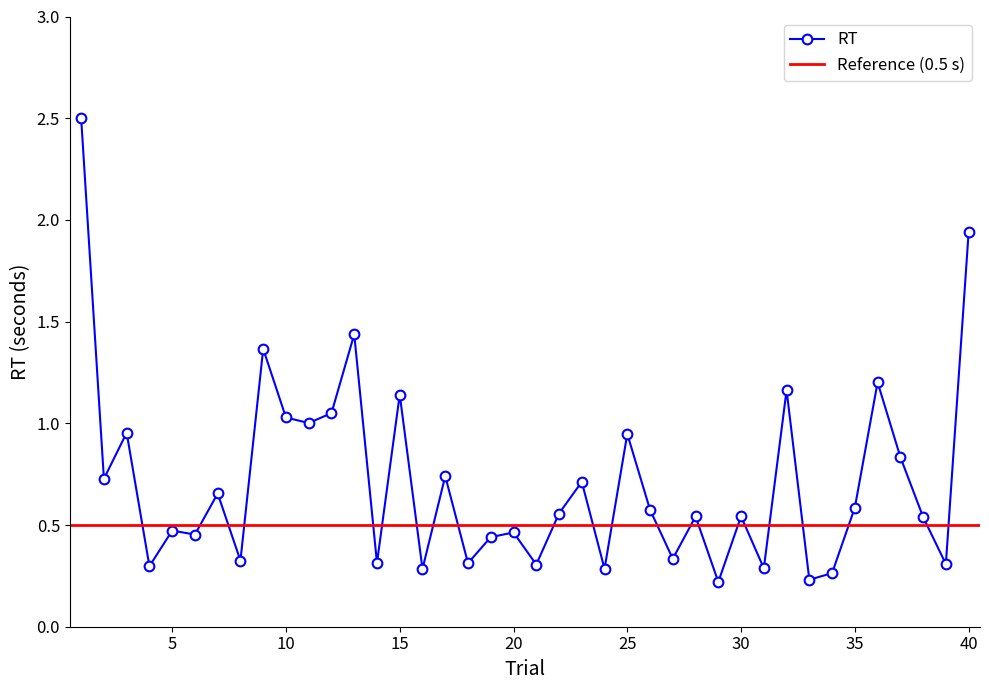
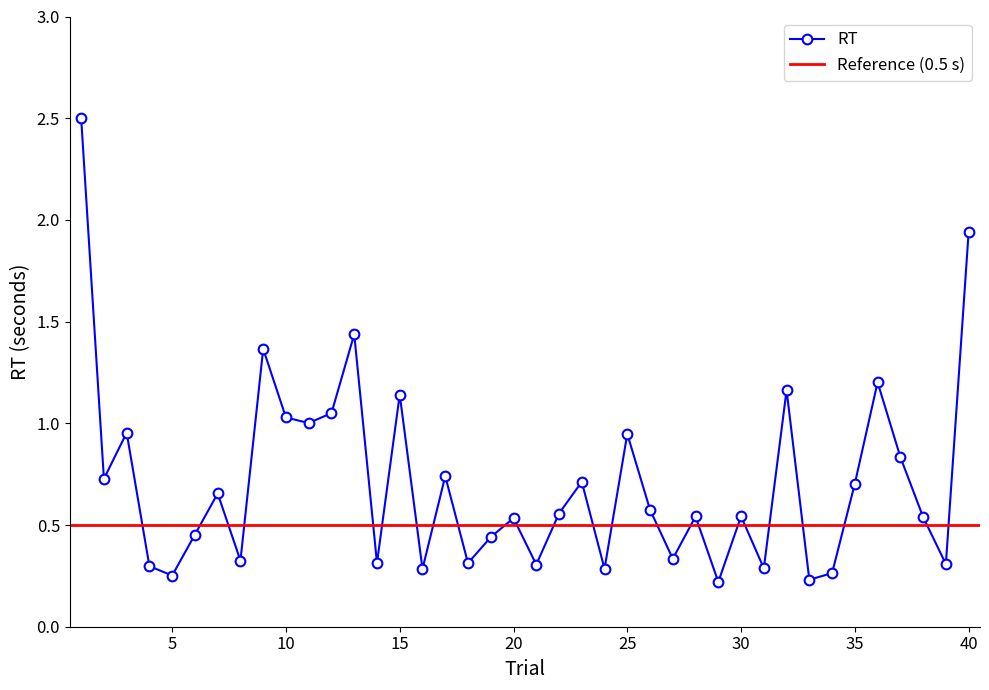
  {
-   "5": 0.47,
+   "5": 0.25,
    "10": 1.03,
    "15": 1.14,
-   "20": 0.46,
+   "20": 0.53,
    "25": 0.95,
    "30": 0.54,
-   "35": 0.59,
+   "35": 0.70,
    "40": 1.94
  }
